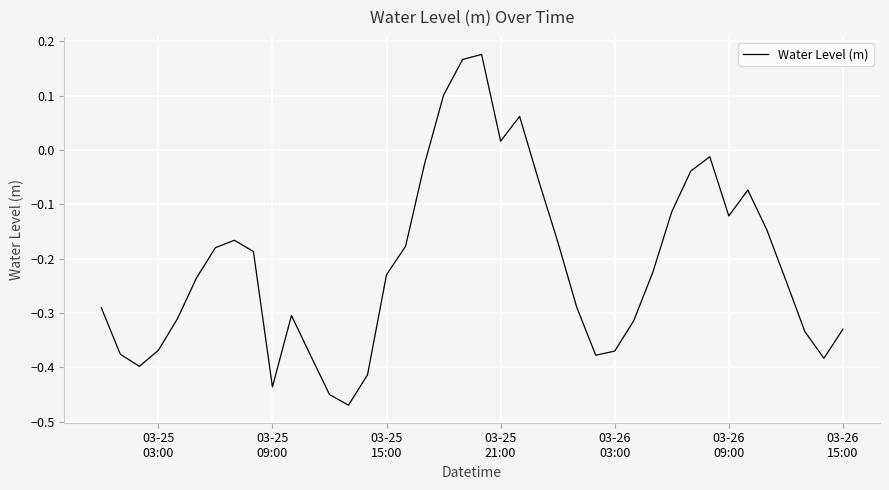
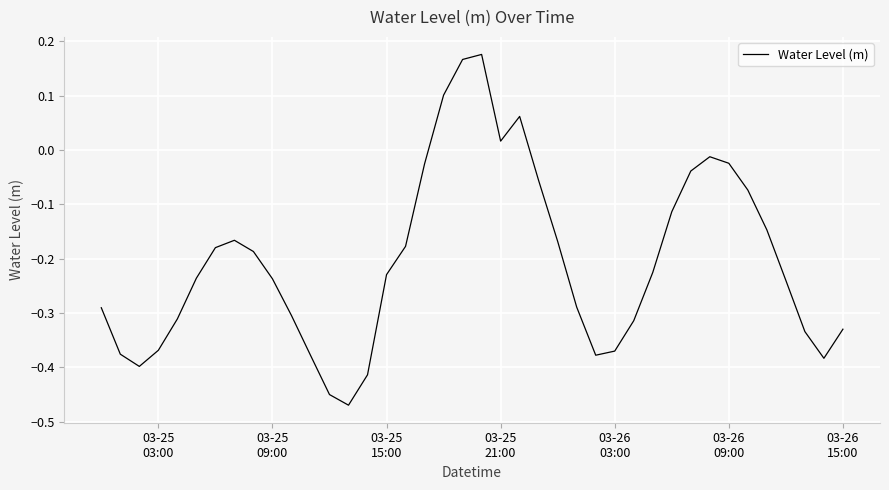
  {
    "03-25 03:00": -0.37,
-   "03-25 09:00": -0.44,
+   "03-25 09:00": -0.24,
    "03-25 15:00": -0.23,
    "03-25 21:00": 0.02,
    "03-26 03:00": -0.37,
-   "03-26 09:00": -0.12,
+   "03-26 09:00": -0.02,
    "03-26 15:00": -0.33
  }
